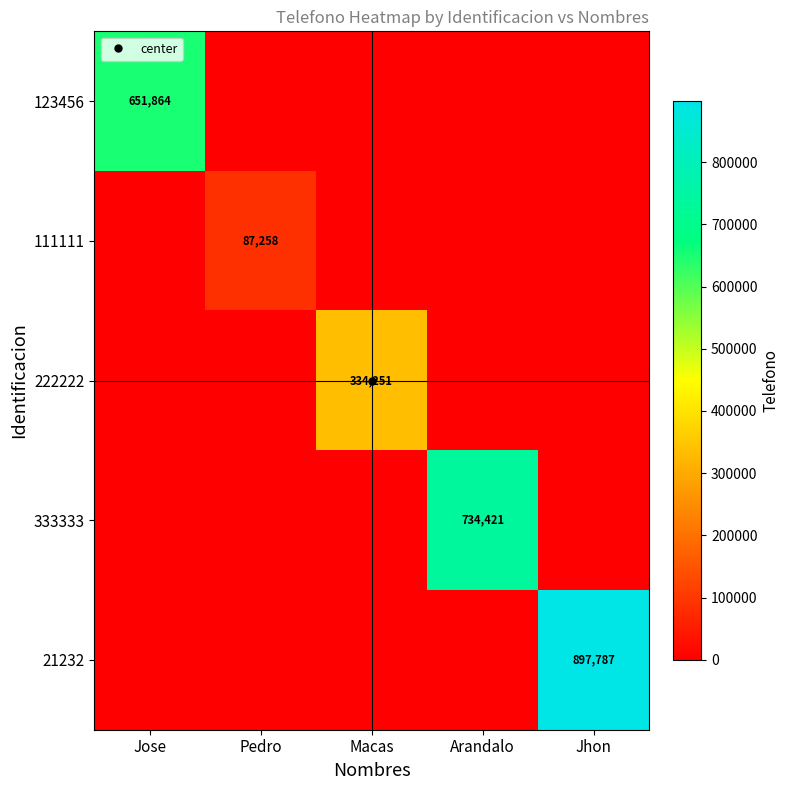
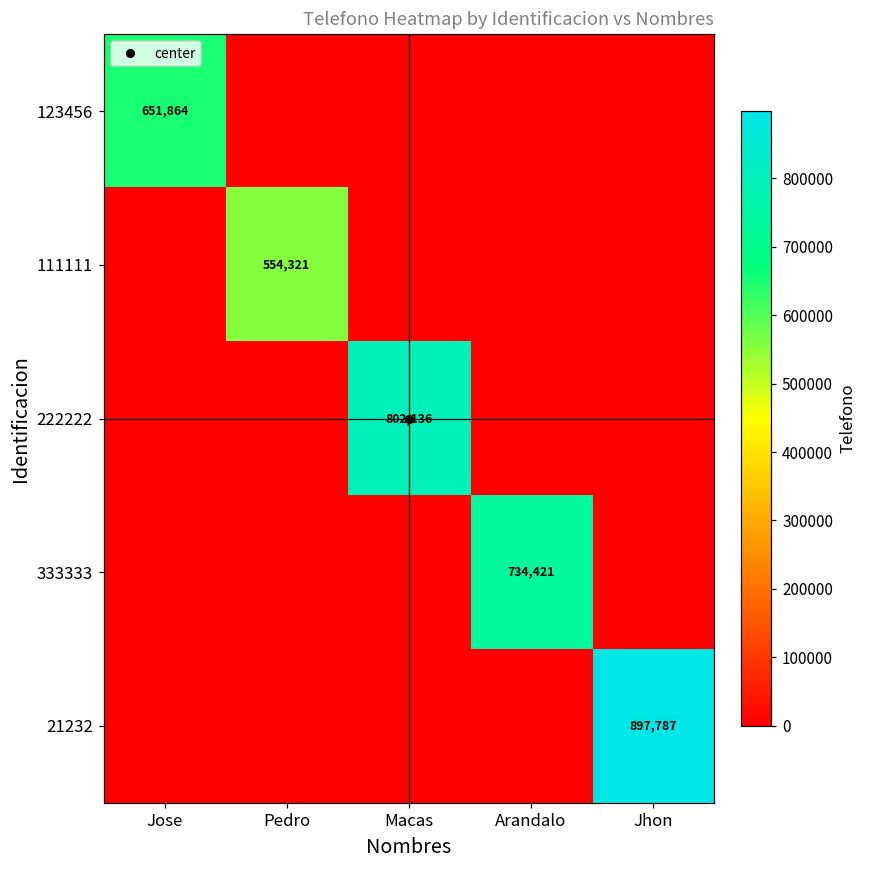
  {
    "123456": {
      "Jose": "651,864"
    },
    "111111": {
-     "Pedro": "87,258"
+     "Pedro": "554,321"
    },
    "222222": {
-     "Macas": "334,251"
+     "Macas": "802,136"
    },
    "333333": {
      "Arandalo": "734,421"
    },
    "21232": {
      "Jhon": "897,787"
    }
  }
